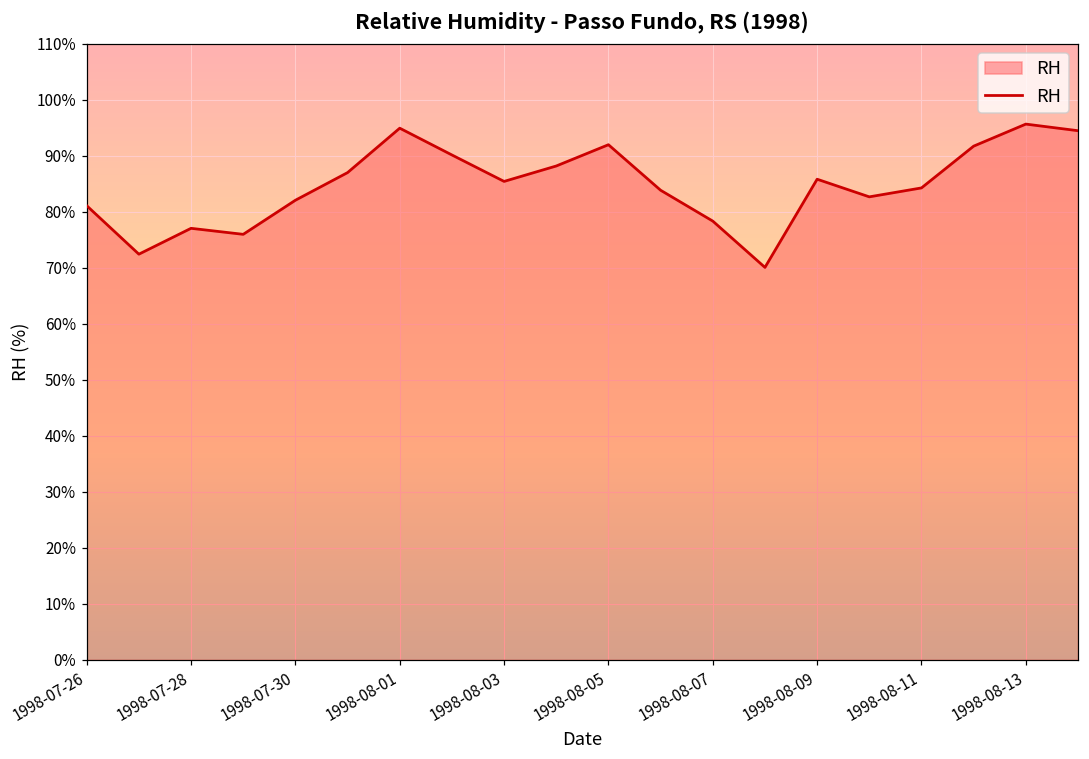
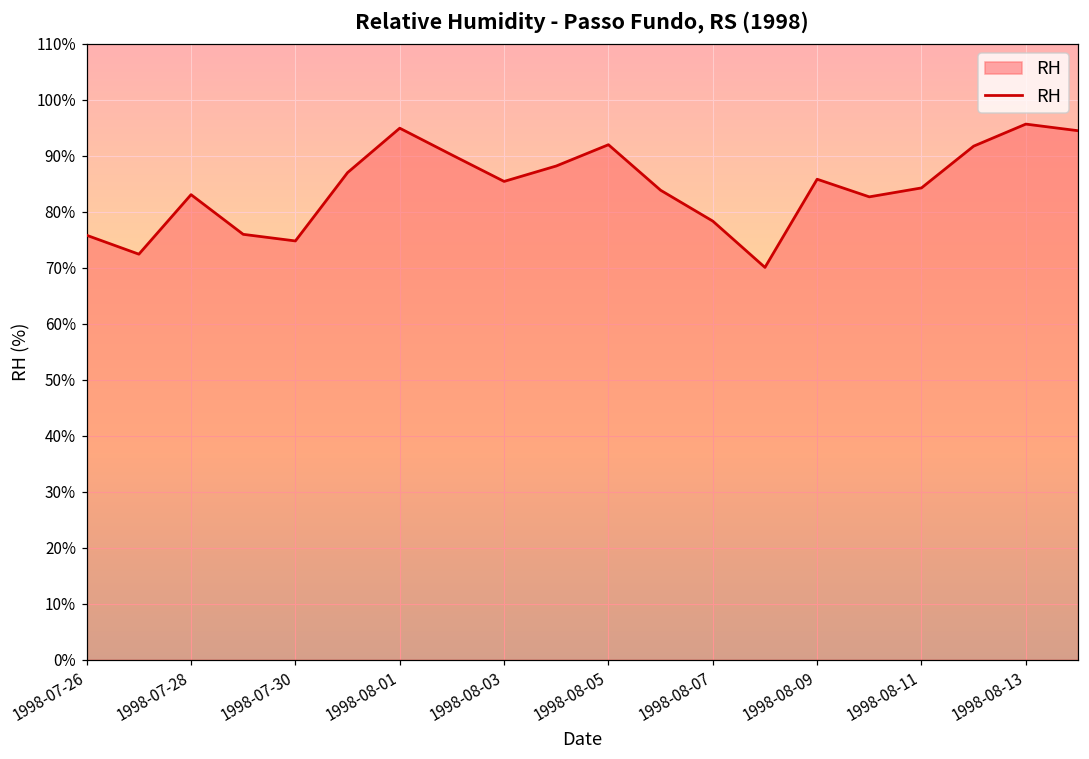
  {
-   "1998-07-26": "81%",
-   "1998-07-28": "77%",
-   "1998-07-30": "82%",
+   "1998-07-26": "76%",
+   "1998-07-28": "83%",
+   "1998-07-30": "75%",
    "1998-08-01": "95%",
    "1998-08-03": "85%",
    "1998-08-05": "92%",
    "1998-08-07": "78%",
    "1998-08-09": "86%",
    "1998-08-11": "84%",
    "1998-08-13": "96%"
  }
